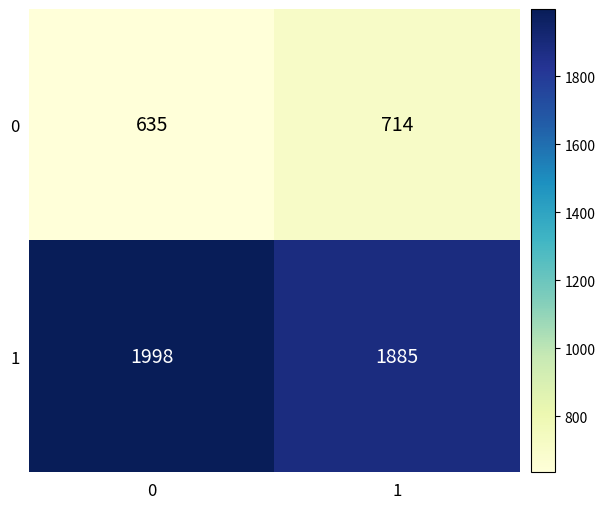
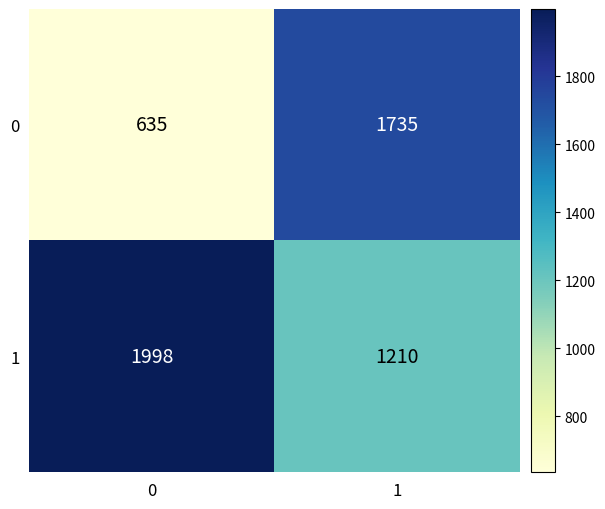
  {
    "0": {
      "0": 635,
-     "1": 714
+     "1": 1735
    },
    "1": {
      "0": 1998,
-     "1": 1885
+     "1": 1210
    }
  }
